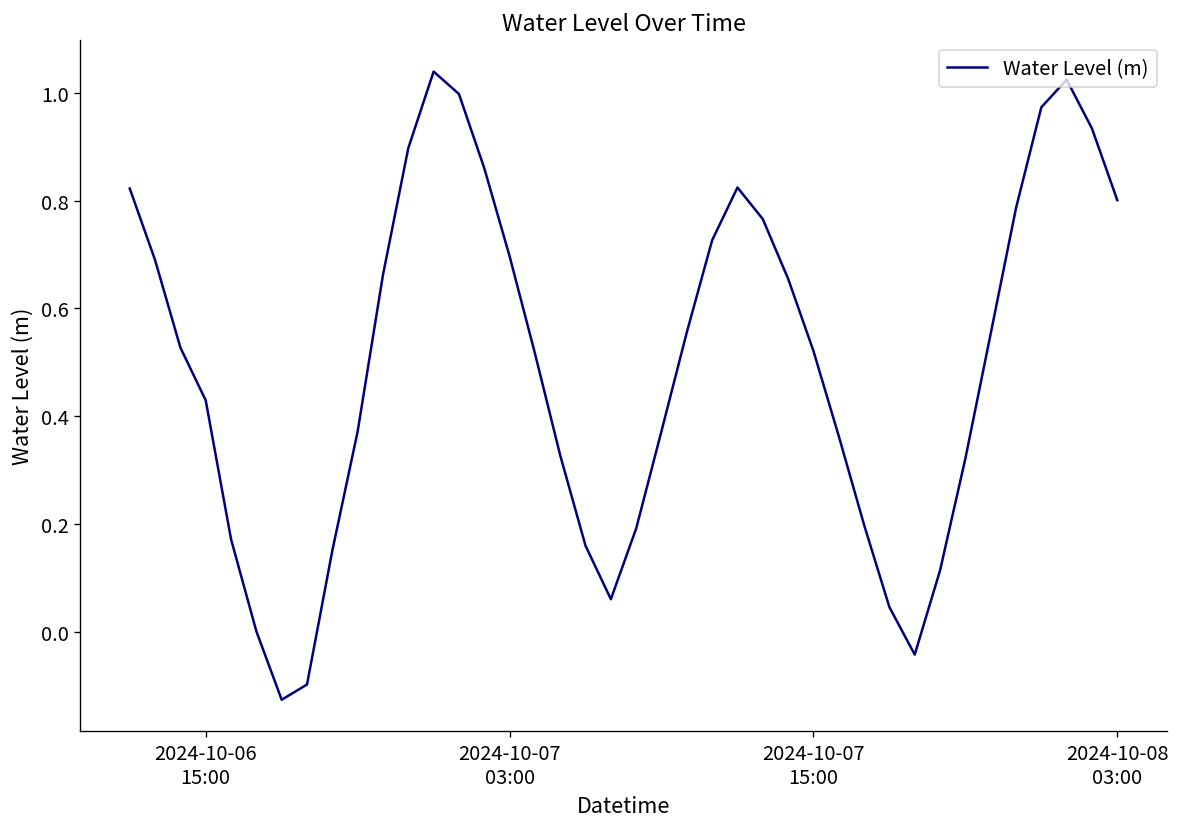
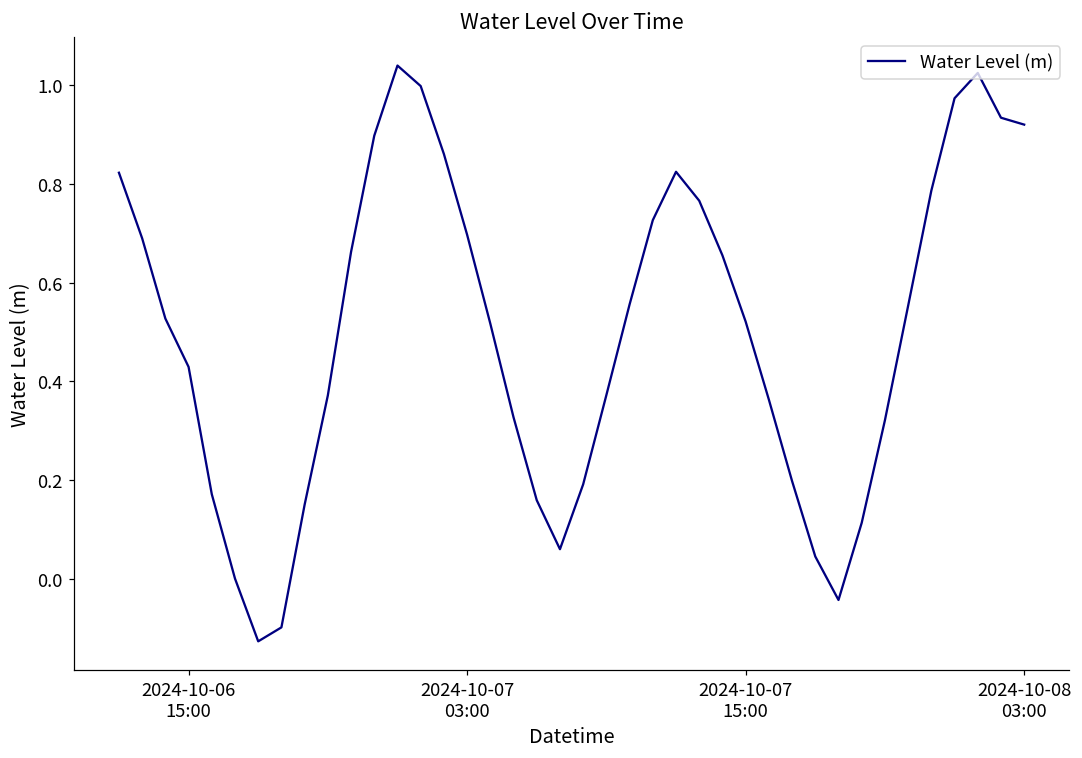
  {
    "2024-10-06 15:00": 0.43,
    "2024-10-07 03:00": 0.70,
    "2024-10-07 15:00": 0.52,
-   "2024-10-08 03:00": 0.80
+   "2024-10-08 03:00": 0.92
  }
